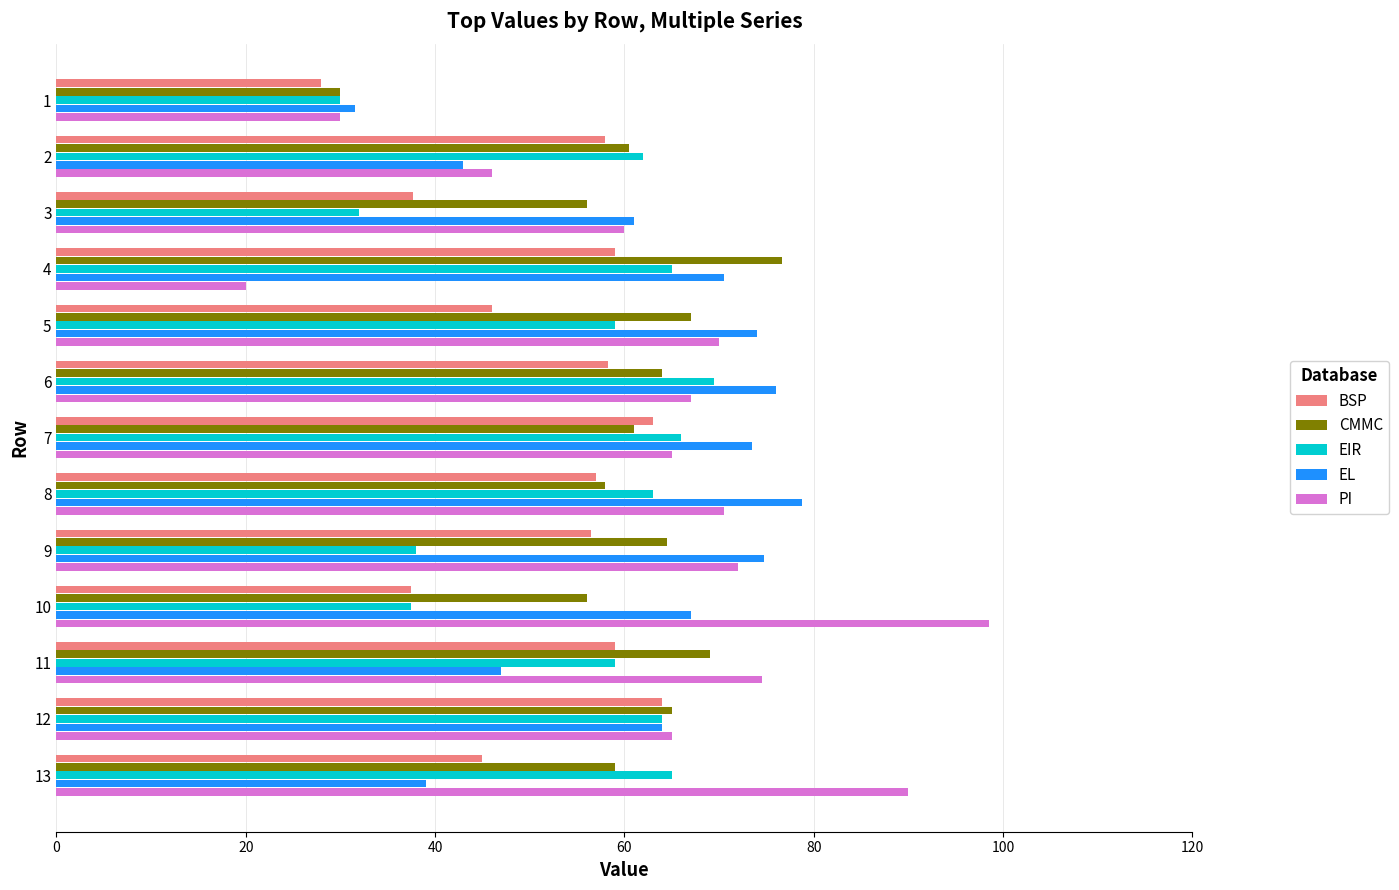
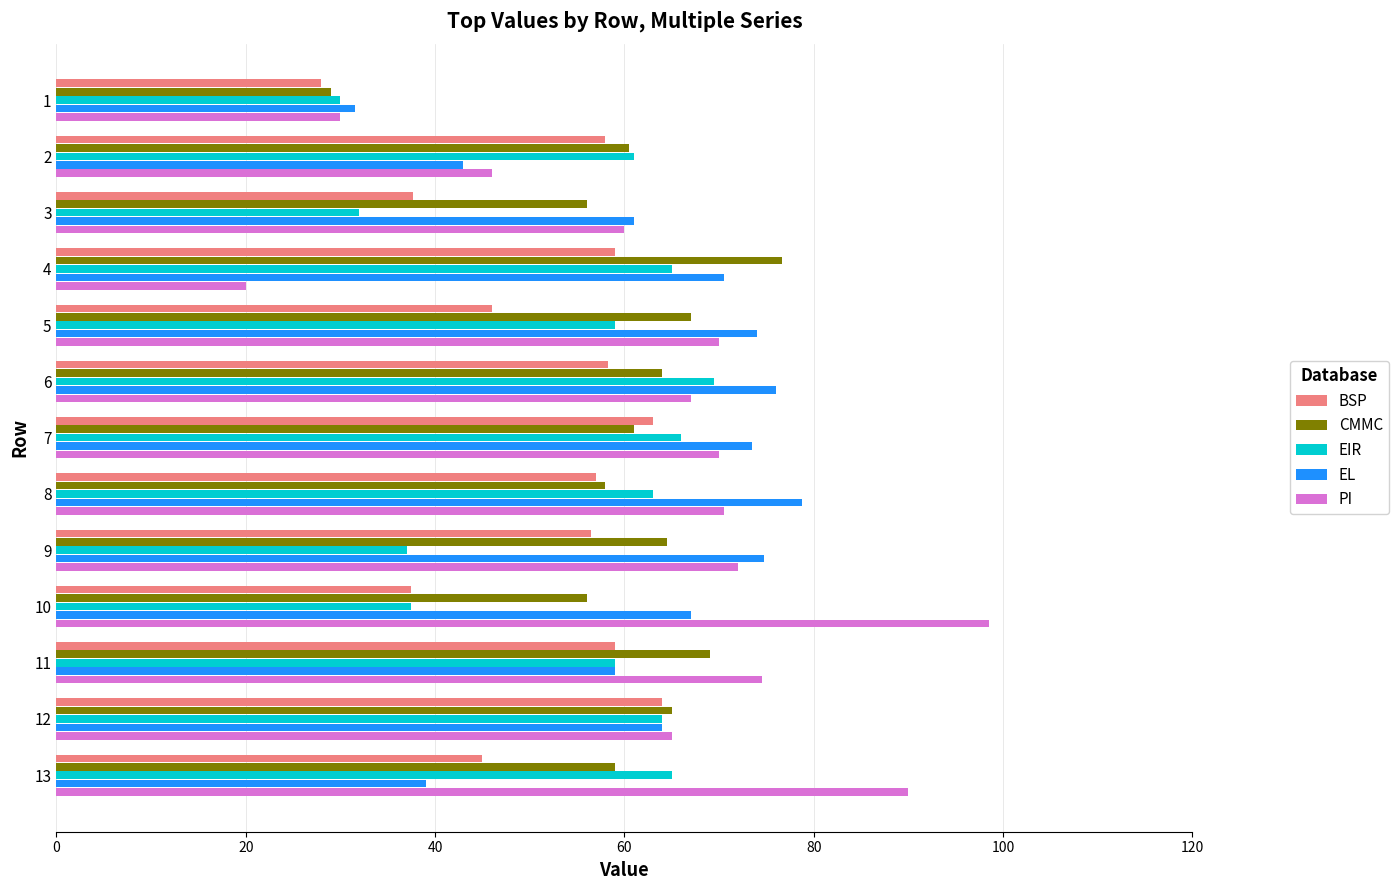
  {
    "BSP": {
      "1": 28,
      "2": 58,
      "3": 38,
      "4": 59,
      "5": 46,
      "6": 58,
      "7": 63,
      "8": 57,
      "9": 57,
      "10": 38,
      "11": 59,
      "12": 64,
      "13": 45
    },
    "CMMC": {
-     "1": 30,
+     "1": 29,
      "2": 61,
      "3": 56,
      "4": 77,
      "5": 67,
      "6": 64,
      "7": 61,
      "8": 58,
      "9": 65,
      "10": 56,
      "11": 69,
      "12": 65,
      "13": 59
    },
    "EIR": {
      "1": 30,
-     "2": 62,
+     "2": 61,
      "3": 32,
      "4": 65,
      "5": 59,
      "6": 70,
      "7": 66,
      "8": 63,
-     "9": 38,
+     "9": 37,
      "10": 38,
      "11": 59,
      "12": 64,
      "13": 65
    },
    "EL": {
      "1": 32,
      "2": 43,
      "3": 61,
      "4": 71,
      "5": 74,
      "6": 76,
      "7": 74,
      "8": 79,
      "9": 75,
      "10": 67,
-     "11": 47,
+     "11": 59,
      "12": 64,
      "13": 39
    },
    "PI": {
      "1": 30,
      "2": 46,
      "3": 60,
      "4": 20,
      "5": 70,
      "6": 67,
-     "7": 65,
+     "7": 70,
      "8": 71,
      "9": 72,
      "10": 99,
      "11": 75,
      "12": 65,
      "13": 90
    }
  }
